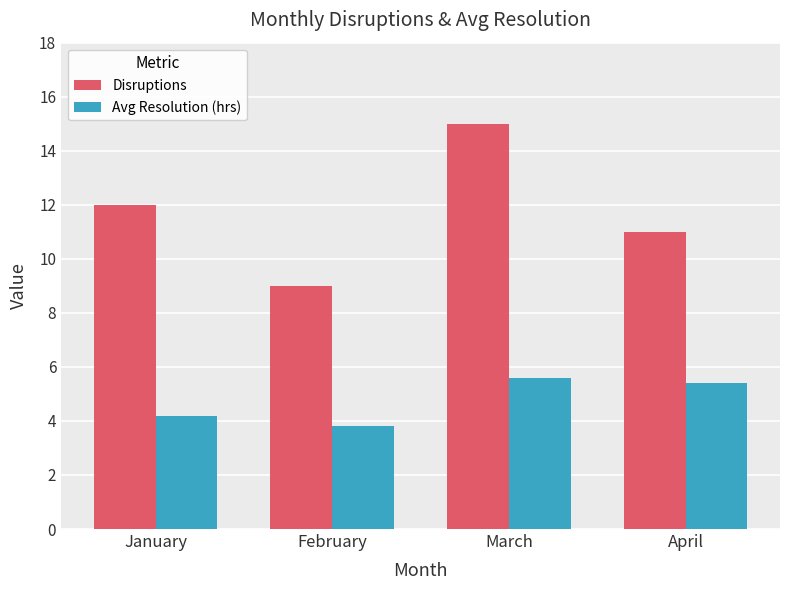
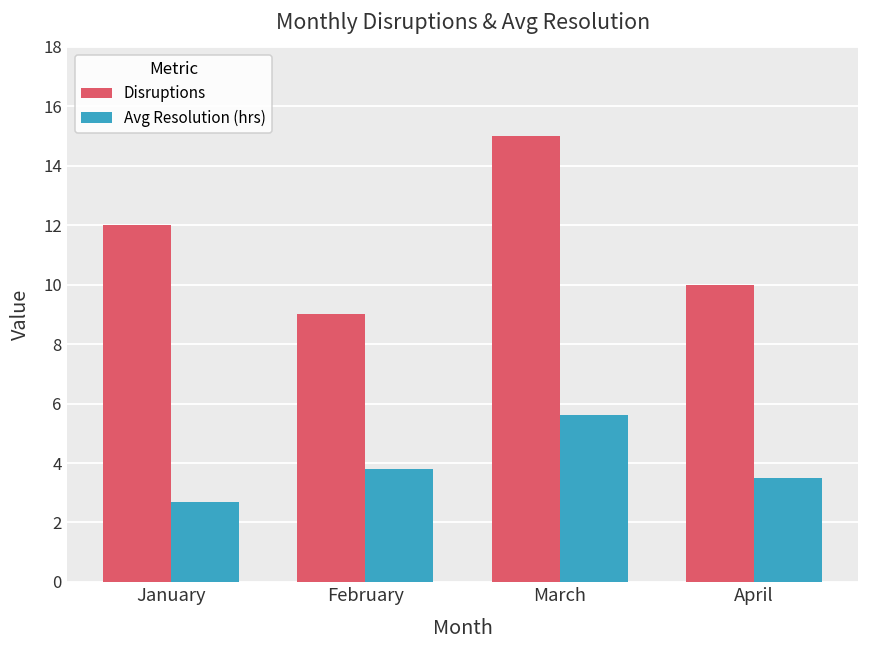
  {
    "Disruptions": {
      "January": 12,
      "February": 9,
      "March": 15,
-     "April": 11
+     "April": 10
    },
    "Avg Resolution (hrs)": {
-     "January": 4.2,
+     "January": 2.7,
      "February": 3.8,
      "March": 5.6,
-     "April": 5.4
+     "April": 3.5
    }
  }
